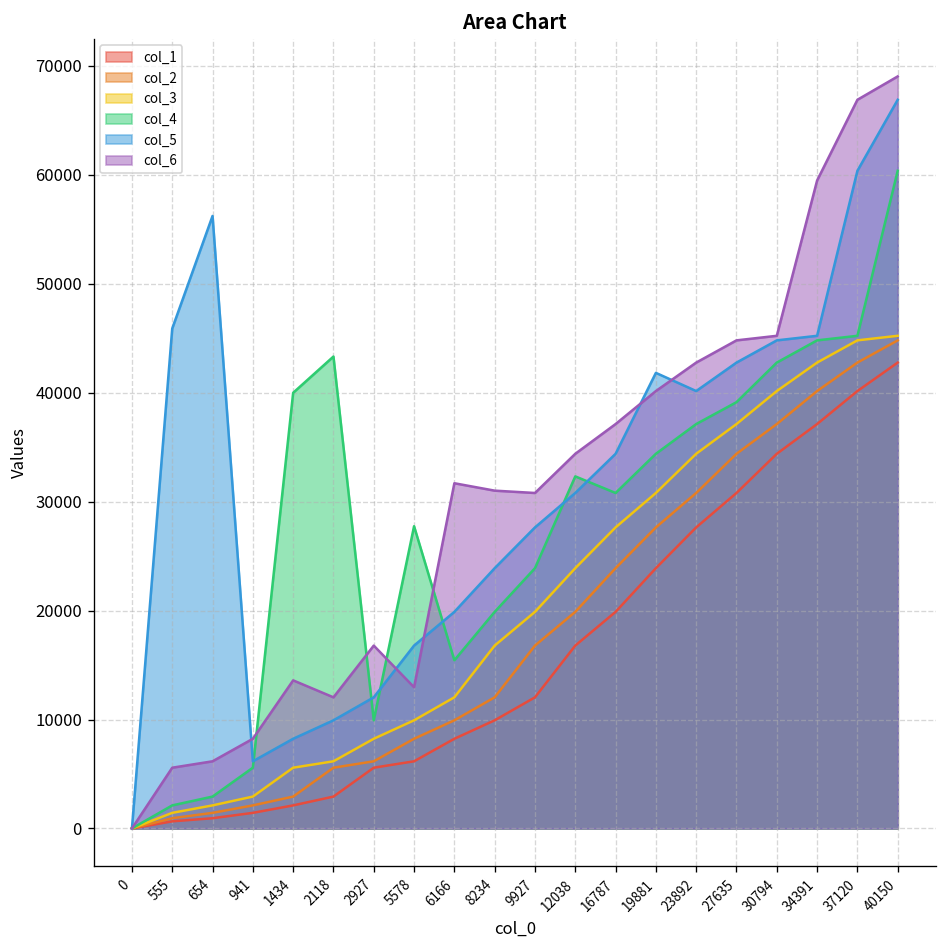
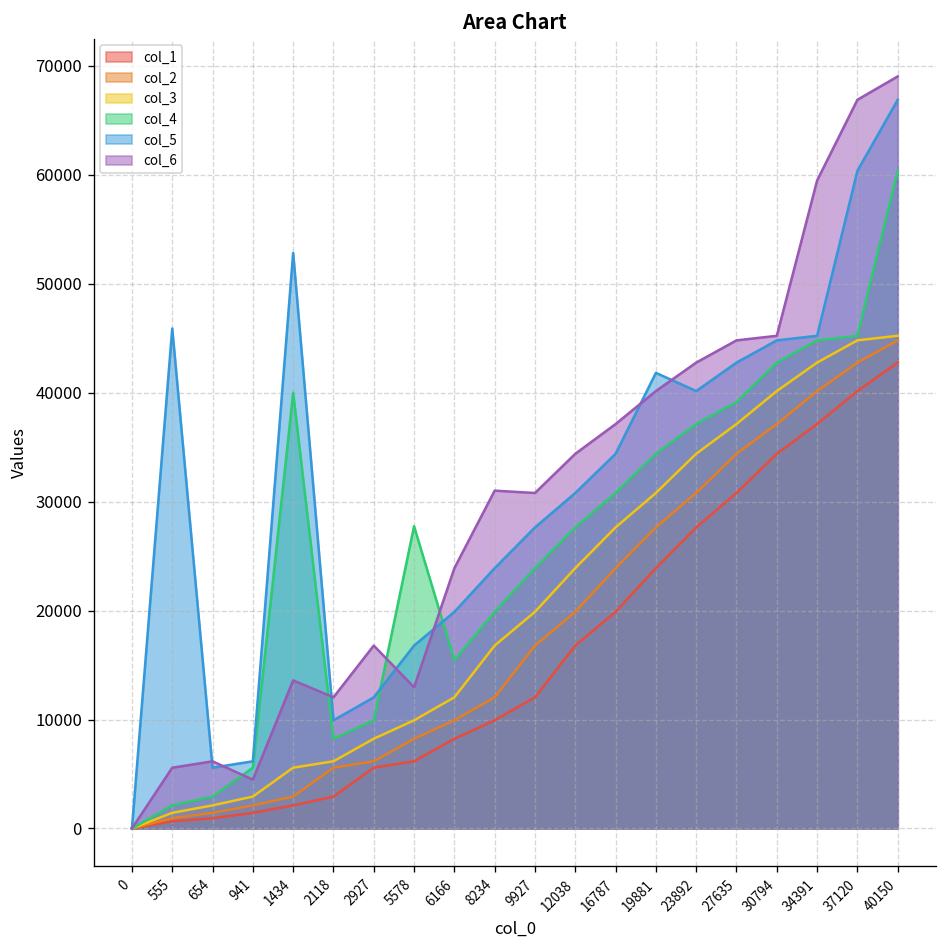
  {
    "col_4": {
      "555": 2000,
      "654": 3000,
      "941": 6000,
      "1434": 40000,
-     "2118": 43000,
+     "2118": 8000,
      "2927": 10000,
      "5578": 28000,
      "6166": 15000,
      "8234": 20000,
      "9927": 24000,
-     "12038": 32000,
+     "12038": 28000,
      "16787": 31000,
      "19881": 34000,
      "23892": 37000,
      "27635": 39000,
      "30794": 43000,
      "34391": 45000,
      "37120": 45000,
      "40150": 60000
    },
    "col_5": {
      "555": 46000,
-     "654": 56000,
+     "654": 6000,
      "941": 6000,
-     "1434": 8000,
+     "1434": 53000,
      "2118": 10000,
      "2927": 12000,
      "5578": 17000,
      "6166": 20000,
      "8234": 24000,
      "9927": 28000,
      "12038": 31000,
      "16787": 34000,
      "19881": 42000,
      "23892": 40000,
      "27635": 43000,
      "30794": 45000,
      "34391": 45000,
      "37120": 60000,
      "40150": 67000
    },
    "col_6": {
      "555": 6000,
      "654": 6000,
-     "941": 8000,
+     "941": 4000,
      "1434": 14000,
      "2118": 12000,
      "2927": 17000,
      "5578": 13000,
-     "6166": 32000,
+     "6166": 24000,
      "8234": 31000,
      "9927": 31000,
      "12038": 34000,
      "16787": 37000,
      "19881": 40000,
      "23892": 43000,
      "27635": 45000,
      "30794": 45000,
      "34391": 59000,
      "37120": 67000,
      "40150": 69000
    }
  }
